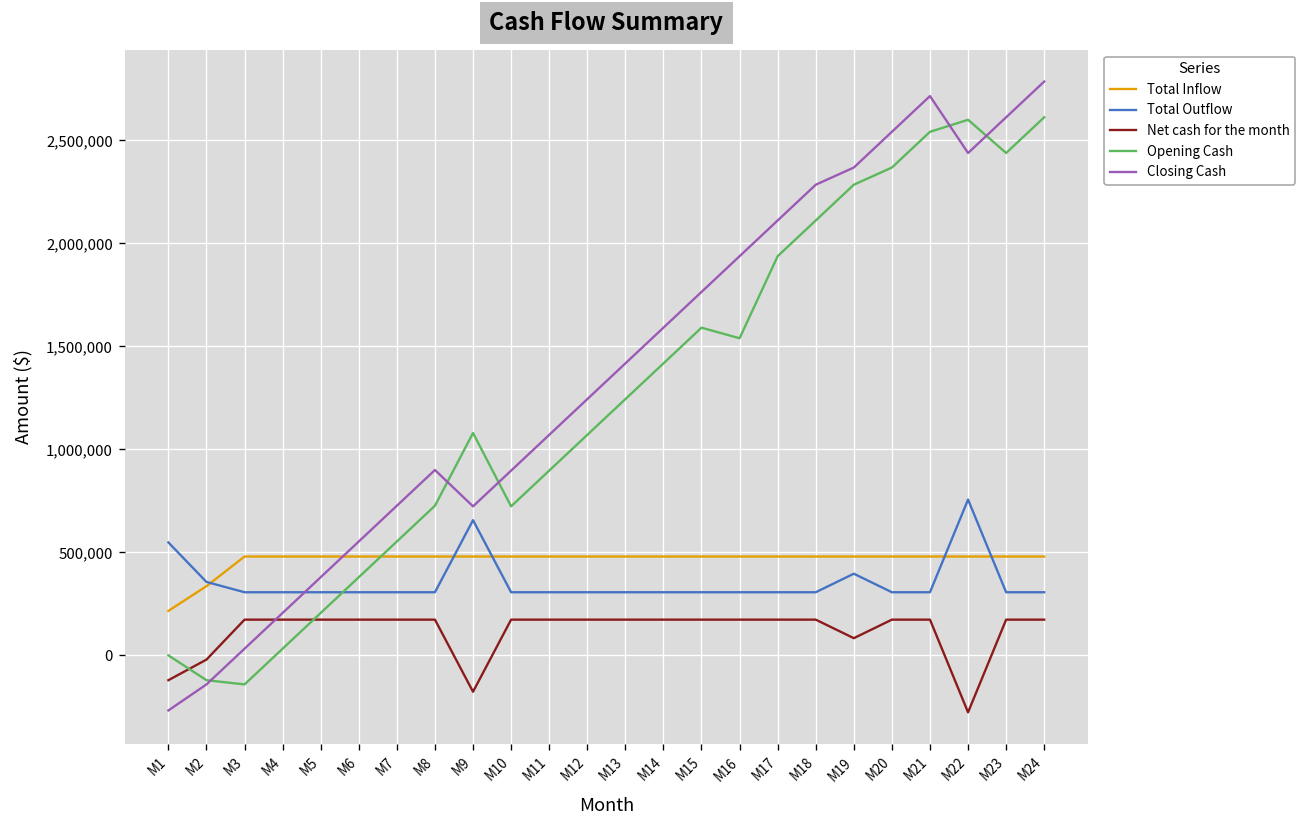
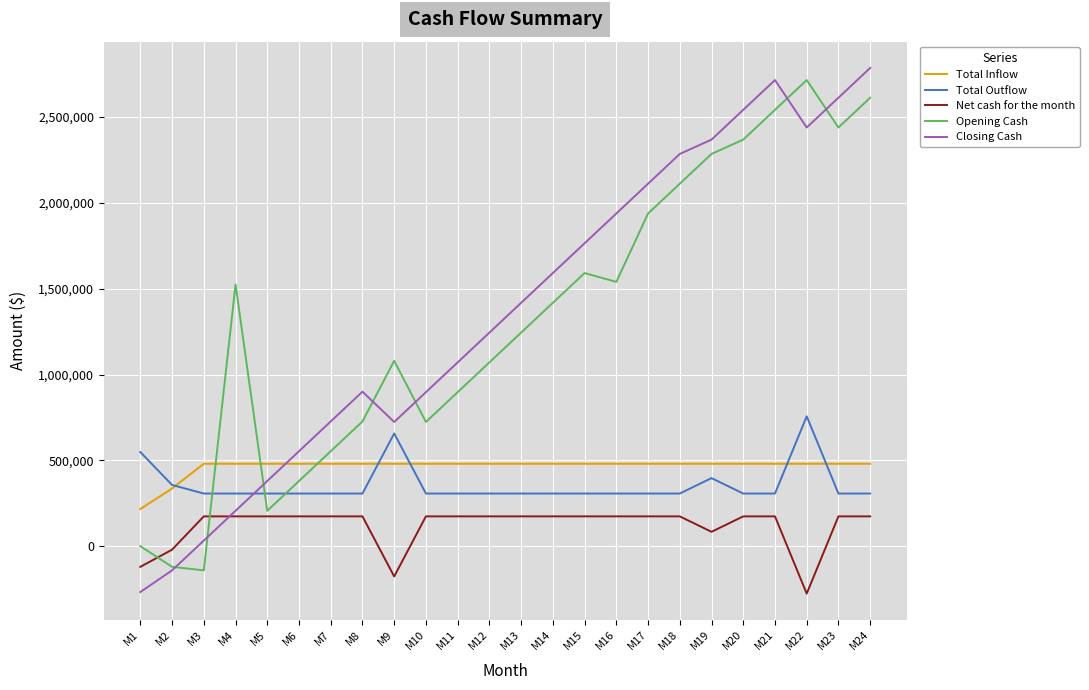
  {
    "Total Inflow": {
      "M1": "220,000",
      "M2": "340,000",
      "M3": "480,000",
      "M4": "480,000",
      "M5": "480,000",
      "M6": "480,000",
      "M7": "480,000",
      "M8": "480,000",
      "M9": "480,000",
      "M10": "480,000",
      "M11": "480,000",
      "M12": "480,000",
      "M13": "480,000",
      "M14": "480,000",
      "M15": "480,000",
      "M16": "480,000",
      "M17": "480,000",
      "M18": "480,000",
      "M19": "480,000",
      "M20": "480,000",
      "M21": "480,000",
      "M22": "480,000",
      "M23": "480,000",
      "M24": "480,000"
    },
    "Total Outflow": {
      "M1": "550,000",
      "M2": "360,000",
      "M3": "310,000",
      "M4": "310,000",
      "M5": "310,000",
      "M6": "310,000",
      "M7": "310,000",
      "M8": "310,000",
      "M9": "660,000",
      "M10": "310,000",
      "M11": "310,000",
      "M12": "310,000",
      "M13": "310,000",
      "M14": "310,000",
      "M15": "310,000",
      "M16": "310,000",
      "M17": "310,000",
      "M18": "310,000",
      "M19": "400,000",
      "M20": "310,000",
      "M21": "310,000",
      "M22": "760,000",
      "M23": "310,000",
      "M24": "310,000"
    },
    "Net cash for the month": {
      "M1": "-120,000",
      "M2": "-20,000",
      "M3": "170,000",
      "M4": "170,000",
      "M5": "170,000",
      "M6": "170,000",
      "M7": "170,000",
      "M8": "170,000",
      "M9": "-180,000",
      "M10": "170,000",
      "M11": "170,000",
      "M12": "170,000",
      "M13": "170,000",
      "M14": "170,000",
      "M15": "170,000",
      "M16": "170,000",
      "M17": "170,000",
      "M18": "170,000",
      "M19": "80,000",
      "M20": "170,000",
      "M21": "170,000",
      "M22": "-280,000",
      "M23": "170,000",
      "M24": "170,000"
    },
    "Opening Cash": {
      "M1": "0",
      "M2": "-120,000",
      "M3": "-140,000",
-     "M4": "30,000",
+     "M4": "1,520,000",
      "M5": "210,000",
      "M6": "380,000",
      "M7": "550,000",
      "M8": "730,000",
      "M9": "1,080,000",
      "M10": "720,000",
      "M11": "900,000",
      "M12": "1,070,000",
      "M13": "1,240,000",
      "M14": "1,420,000",
      "M15": "1,590,000",
      "M16": "1,540,000",
      "M17": "1,940,000",
      "M18": "2,110,000",
      "M19": "2,290,000",
      "M20": "2,370,000",
      "M21": "2,540,000",
-     "M22": "2,600,000",
+     "M22": "2,720,000",
      "M23": "2,440,000",
      "M24": "2,610,000"
    },
    "Closing Cash": {
      "M1": "-270,000",
      "M2": "-140,000",
      "M3": "30,000",
      "M4": "210,000",
      "M5": "380,000",
      "M6": "550,000",
      "M7": "730,000",
      "M8": "900,000",
      "M9": "720,000",
      "M10": "900,000",
      "M11": "1,070,000",
      "M12": "1,240,000",
      "M13": "1,420,000",
      "M14": "1,590,000",
      "M15": "1,760,000",
      "M16": "1,940,000",
      "M17": "2,110,000",
      "M18": "2,290,000",
      "M19": "2,370,000",
      "M20": "2,540,000",
      "M21": "2,720,000",
      "M22": "2,440,000",
      "M23": "2,610,000",
      "M24": "2,790,000"
    }
  }
